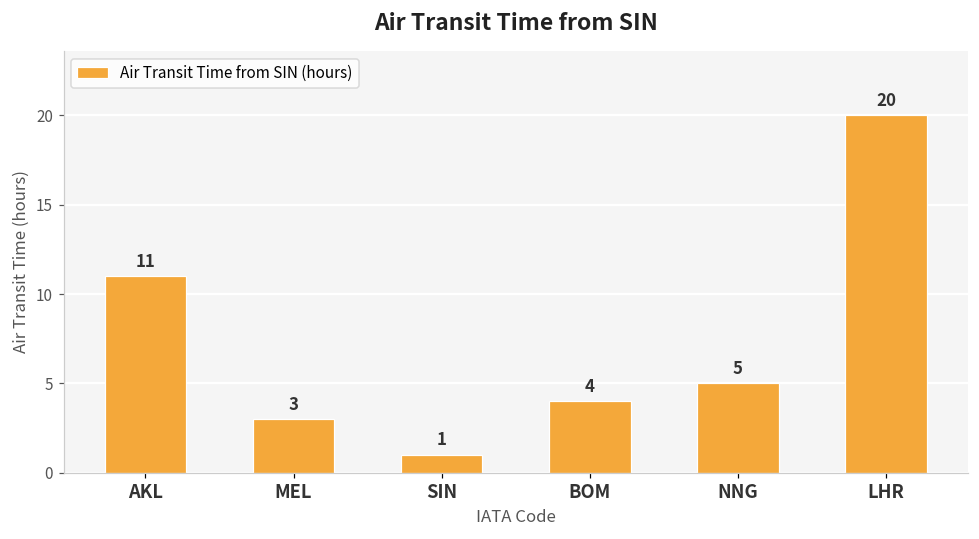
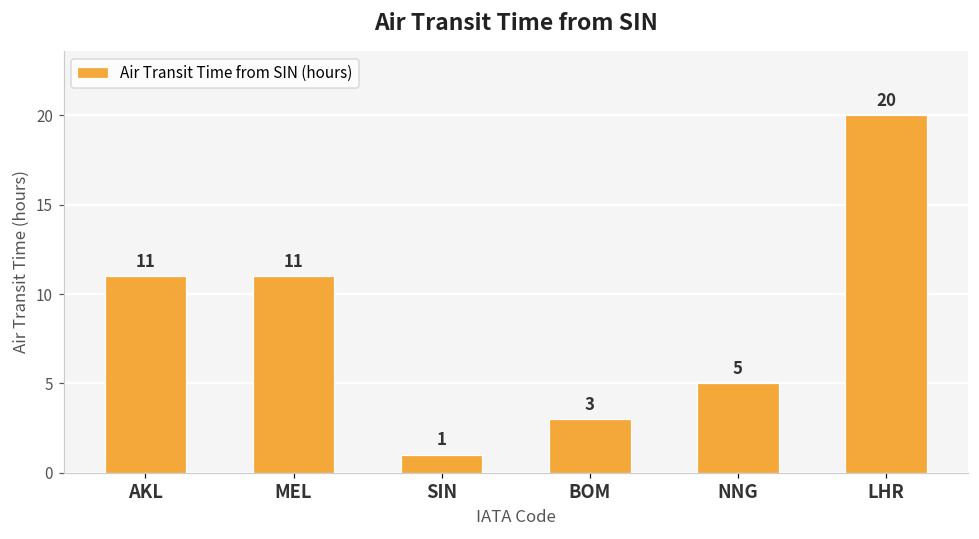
  {
    "AKL": 11,
-   "MEL": 3,
+   "MEL": 11,
    "SIN": 1,
-   "BOM": 4,
+   "BOM": 3,
    "NNG": 5,
    "LHR": 20
  }
